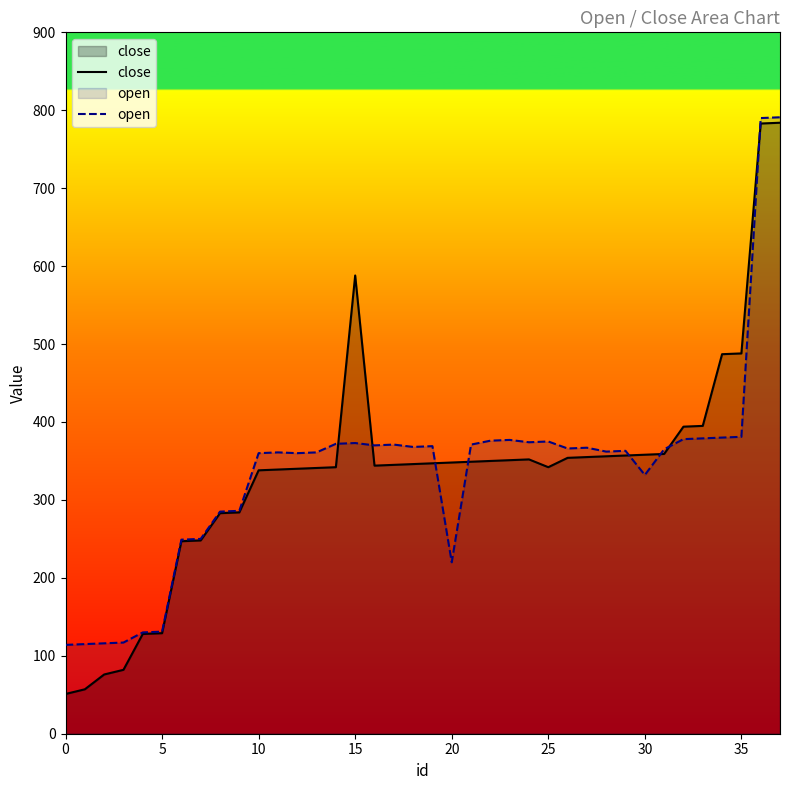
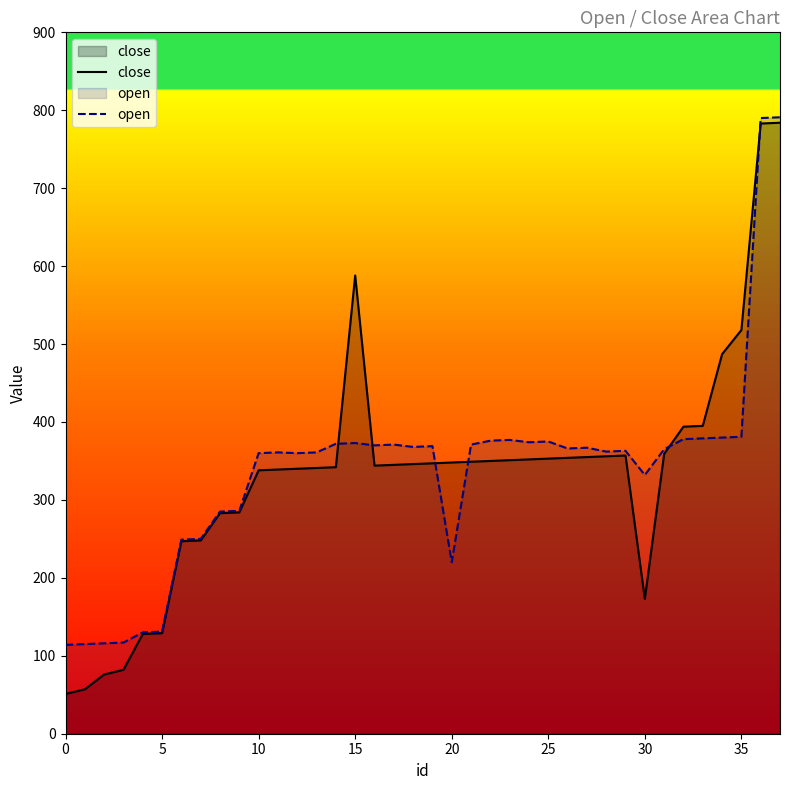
  {
    "close": {
      "0": 50,
      "10": 340,
      "15": 590,
      "20": 350,
-     "25": 340,
-     "30": 360,
-     "35": 490
+     "25": 350,
+     "30": 170,
+     "35": 520
    },
    "open": {
      "0": 110,
      "10": 360,
      "15": 370,
      "20": 220,
      "25": 380,
      "30": 330,
      "35": 380
    }
  }
